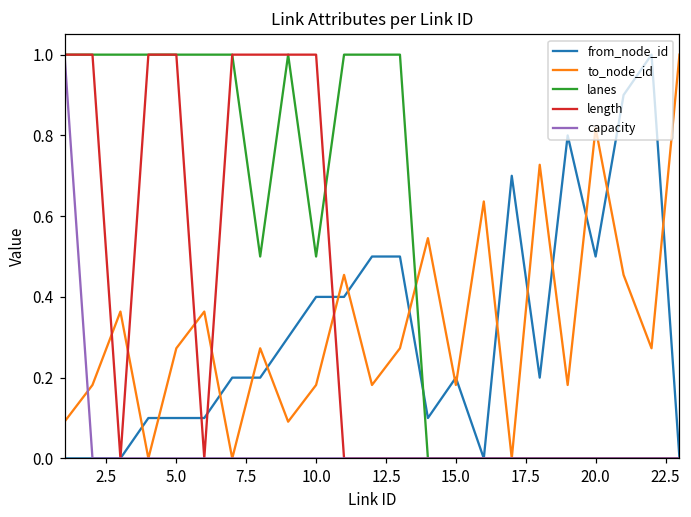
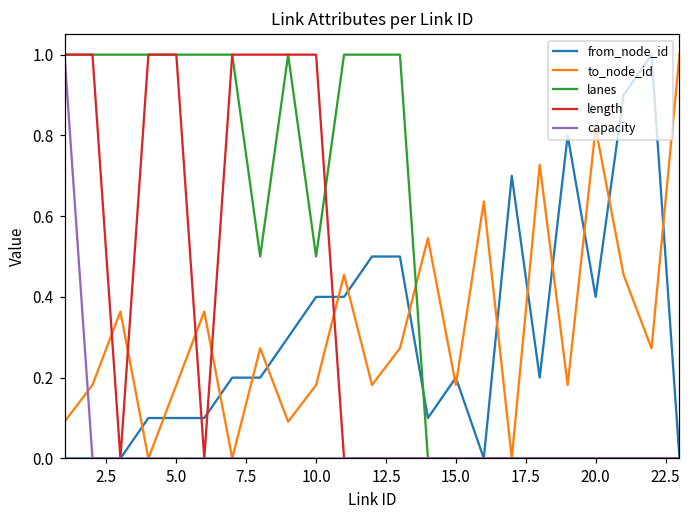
  {
    "from_node_id": {
      "5.0": 0.10,
      "10.0": 0.40,
      "15.0": 0.20,
-     "20.0": 0.50
+     "20.0": 0.40
    },
    "to_node_id": {
-     "5.0": 0.27,
+     "5.0": 0.18,
      "10.0": 0.18,
      "15.0": 0.18
    },
    "lanes": {
      "10.0": 0.50
    },
    "length": {
      "10.0": 1.00
    },
    "capacity": {
      "5.0": 0.00,
      "10.0": 0.00
    }
  }
